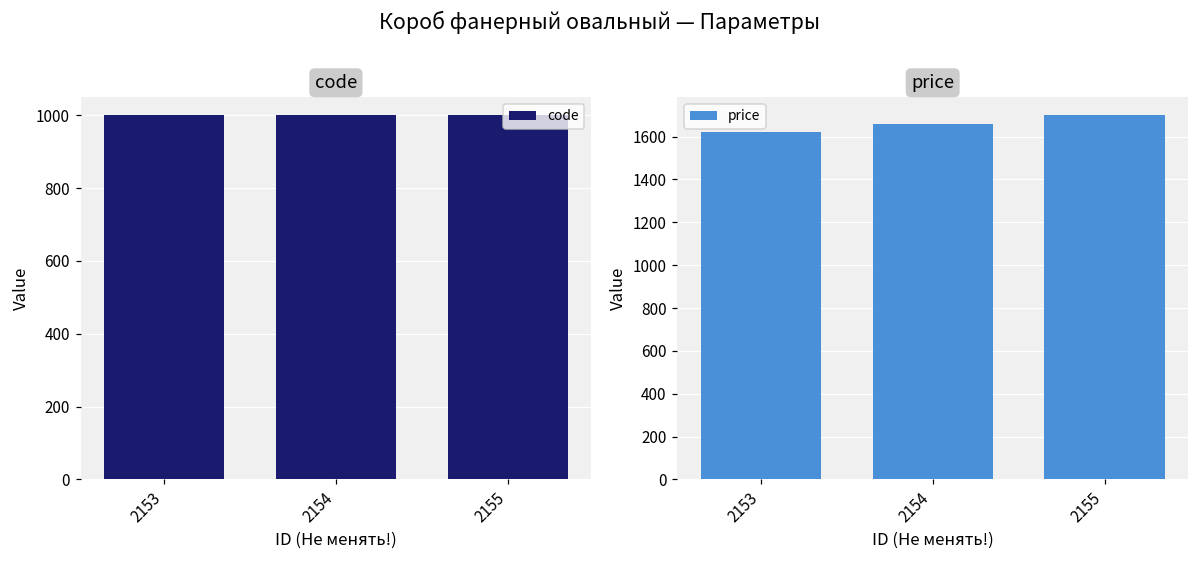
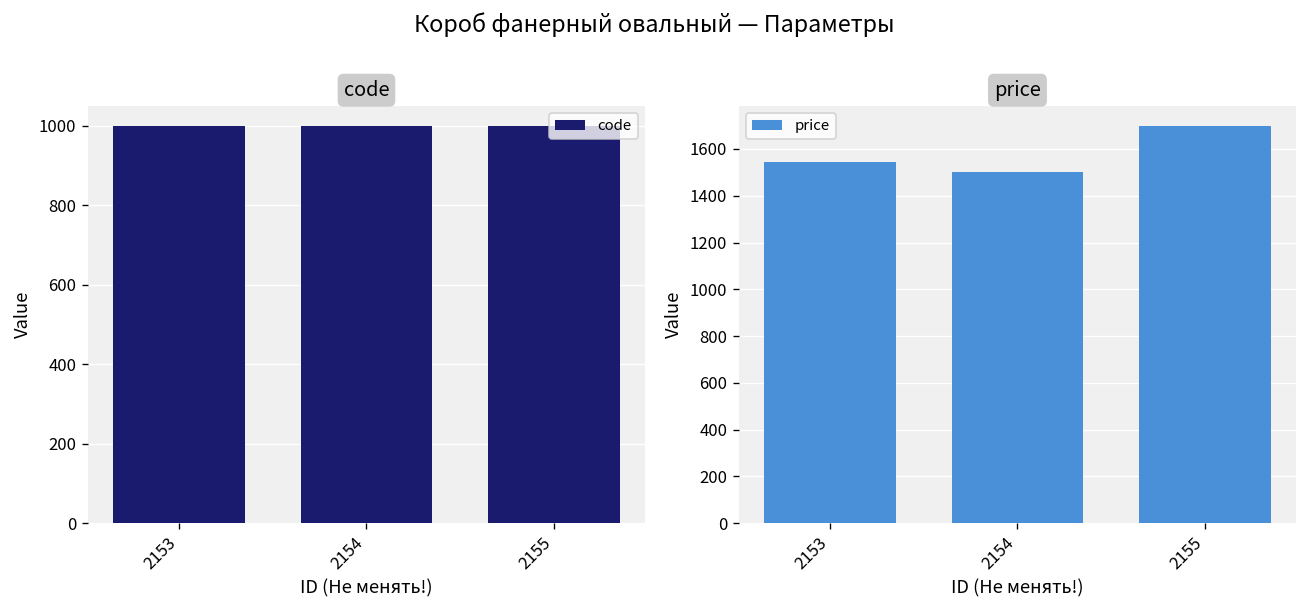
  {
    "code": {
      "2153": 1000,
      "2154": 1000
    },
    "price": {
-     "2153": 1620,
-     "2154": 1660,
+     "2153": 1540,
+     "2154": 1500,
      "2155": 1700
    }
  }
